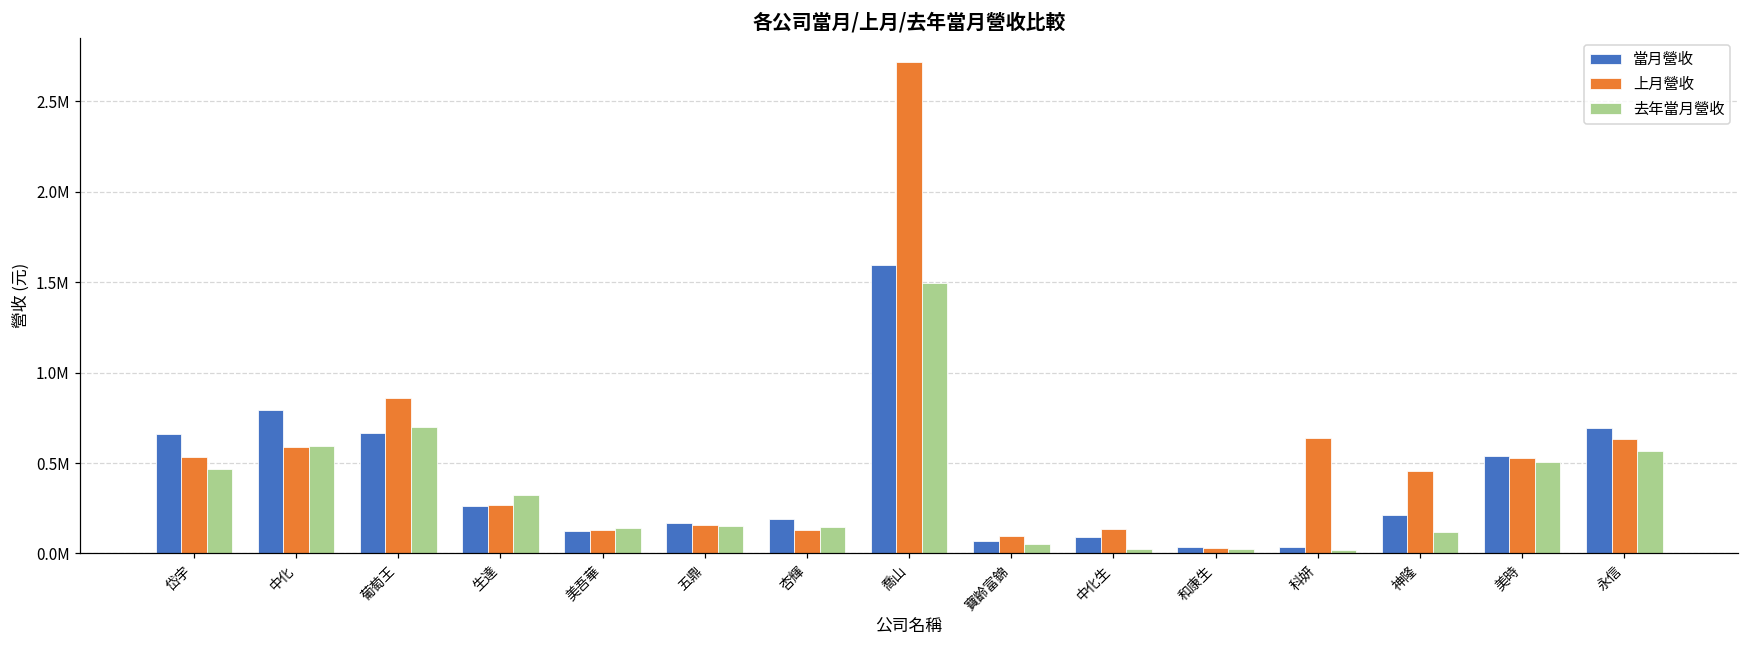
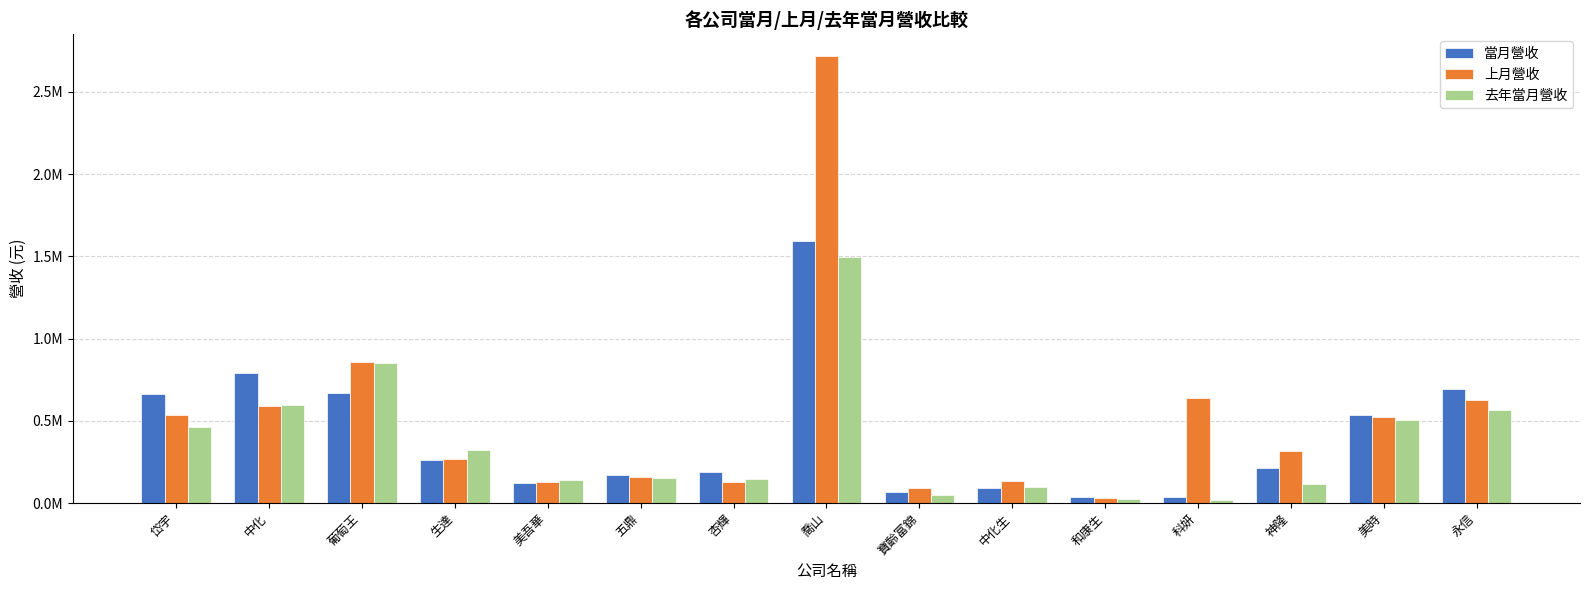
  {
    "當月營收": {
      "岱宇": 660000,
      "中化": 790000,
      "葡萄王": 670000,
      "生達": 260000,
      "美吾華": 130000,
      "五鼎": 170000,
      "杏輝": 190000,
      "喬山": 1590000,
      "寶齡富錦": 70000,
      "中化生": 90000,
      "和康生": 40000,
      "科妍": 30000,
      "神隆": 210000,
      "美時": 540000,
      "永信": 690000
    },
    "上月營收": {
      "岱宇": 530000,
      "中化": 590000,
      "葡萄王": 860000,
      "生達": 270000,
      "美吾華": 130000,
      "五鼎": 160000,
      "杏輝": 130000,
      "喬山": 2720000,
      "寶齡富錦": 90000,
      "中化生": 130000,
      "和康生": 30000,
      "科妍": 640000,
-     "神隆": 460000,
+     "神隆": 320000,
      "美時": 530000,
      "永信": 630000
    },
    "去年當月營收": {
      "岱宇": 470000,
      "中化": 600000,
-     "葡萄王": 700000,
+     "葡萄王": 850000,
      "生達": 320000,
      "美吾華": 140000,
      "五鼎": 150000,
      "杏輝": 150000,
      "喬山": 1500000,
      "寶齡富錦": 50000,
-     "中化生": 30000,
+     "中化生": 100000,
      "和康生": 30000,
      "科妍": 20000,
      "神隆": 120000,
      "美時": 510000,
      "永信": 560000
    }
  }
